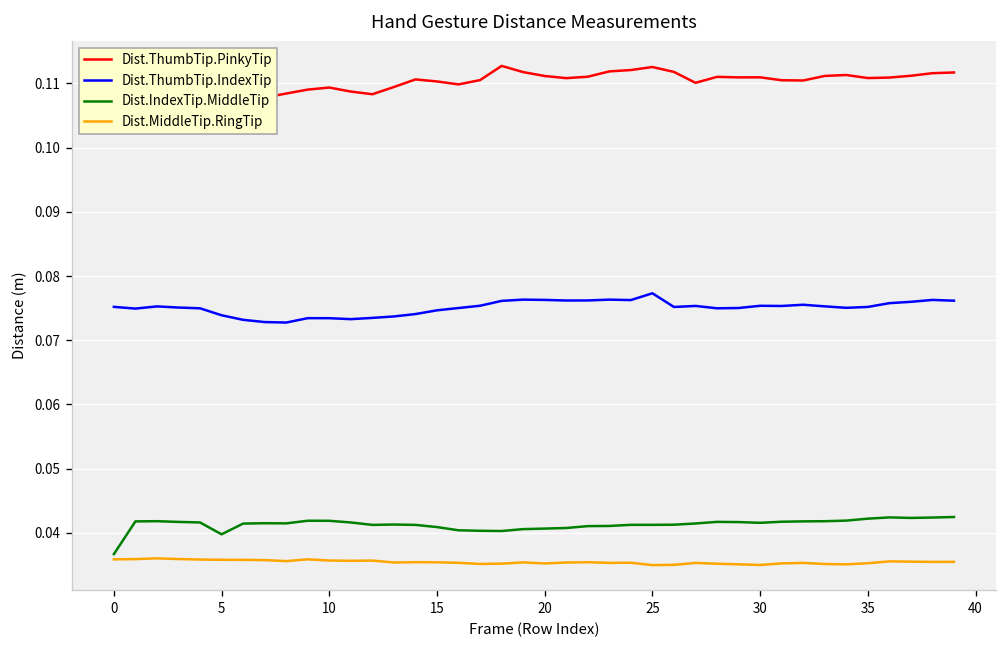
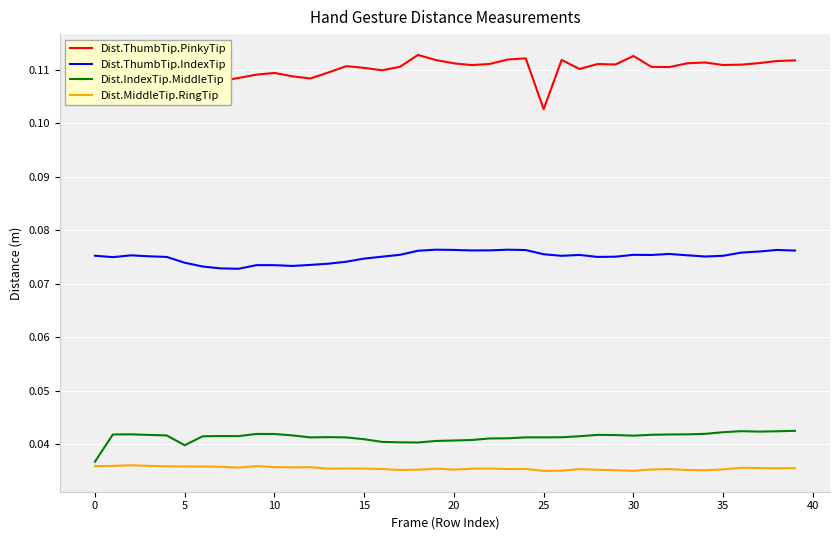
  {
    "Dist.ThumbTip.PinkyTip": {
      "10": 0.109,
      "15": 0.110,
      "20": 0.111,
-     "25": 0.113,
-     "30": 0.111,
+     "25": 0.103,
+     "30": 0.113,
      "35": 0.111
    },
    "Dist.ThumbTip.IndexTip": {
      "0": 0.075,
      "5": 0.074,
      "10": 0.073,
      "15": 0.075,
      "20": 0.076,
-     "25": 0.077,
+     "25": 0.075,
      "30": 0.075,
      "35": 0.075
    },
    "Dist.IndexTip.MiddleTip": {
      "0": 0.037,
      "5": 0.040,
      "10": 0.042,
      "15": 0.041,
      "20": 0.041,
      "25": 0.041,
      "30": 0.042,
      "35": 0.042
    },
    "Dist.MiddleTip.RingTip": {
      "0": 0.036,
      "5": 0.036,
      "10": 0.036,
      "15": 0.035,
      "20": 0.035,
      "25": 0.035,
      "30": 0.035,
      "35": 0.035
    }
  }
